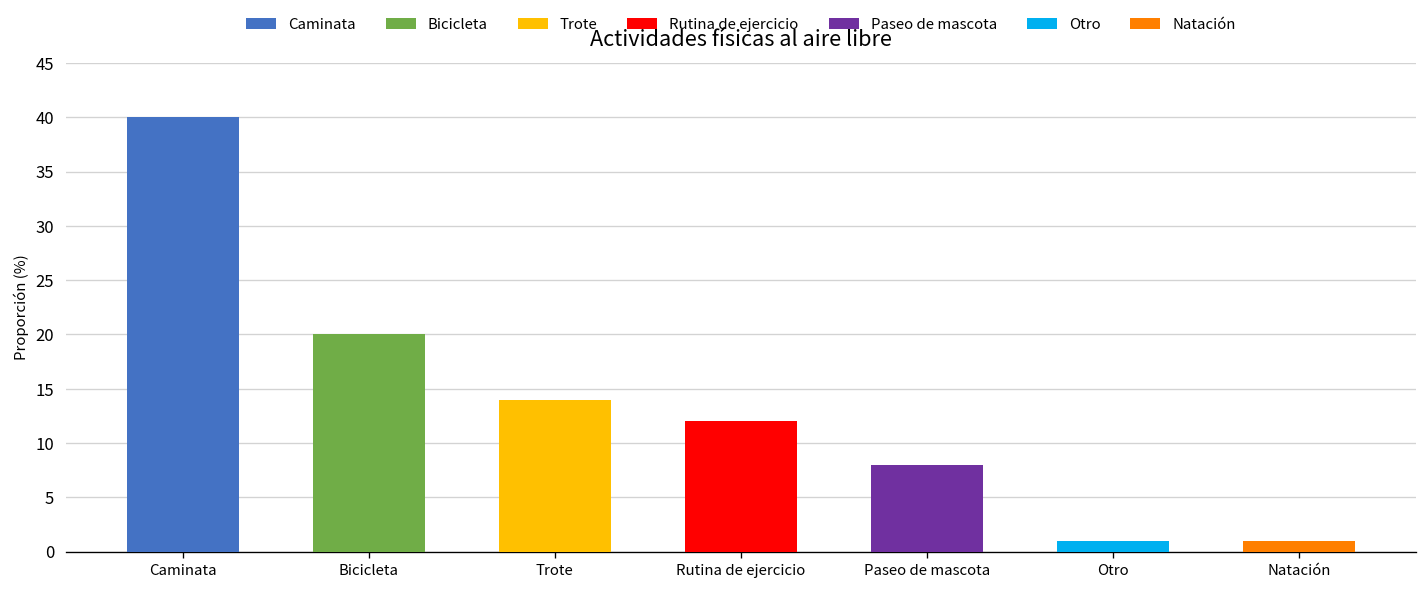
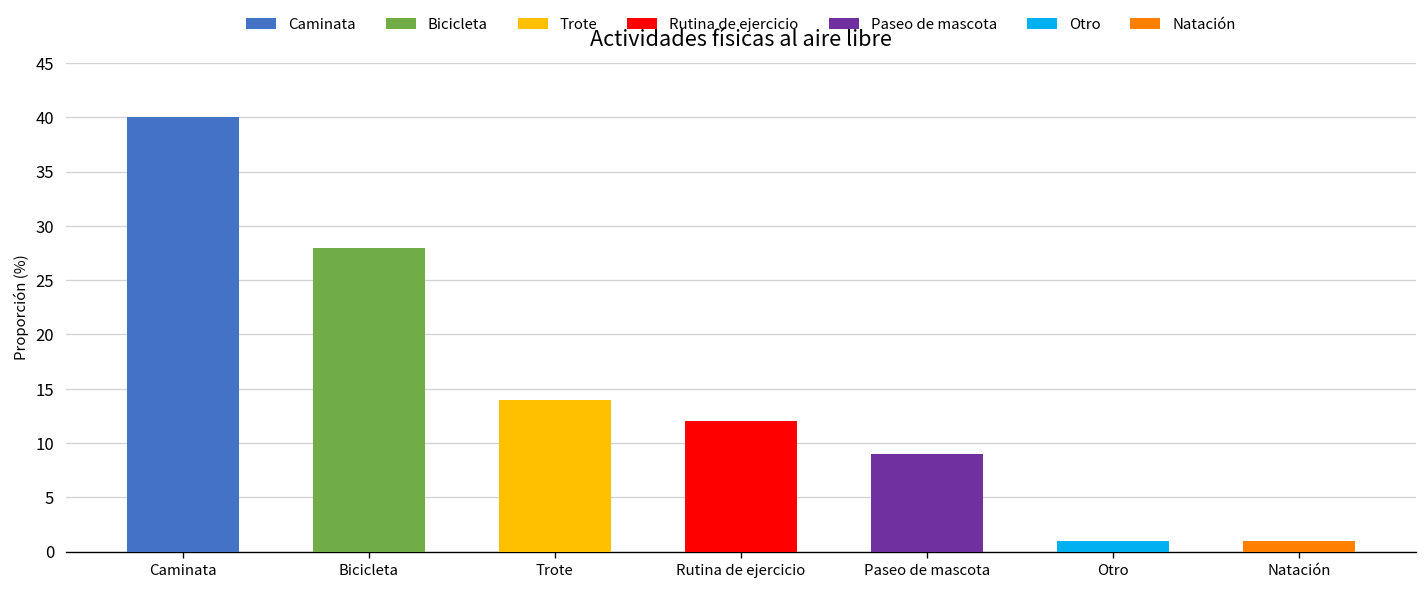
  {
    "Caminata": 40,
-   "Bicicleta": 20,
+   "Bicicleta": 28,
    "Trote": 14,
    "Rutina de ejercicio": 12,
-   "Paseo de mascota": 8,
+   "Paseo de mascota": 9,
    "Otro": 1,
    "Natación": 1
  }
